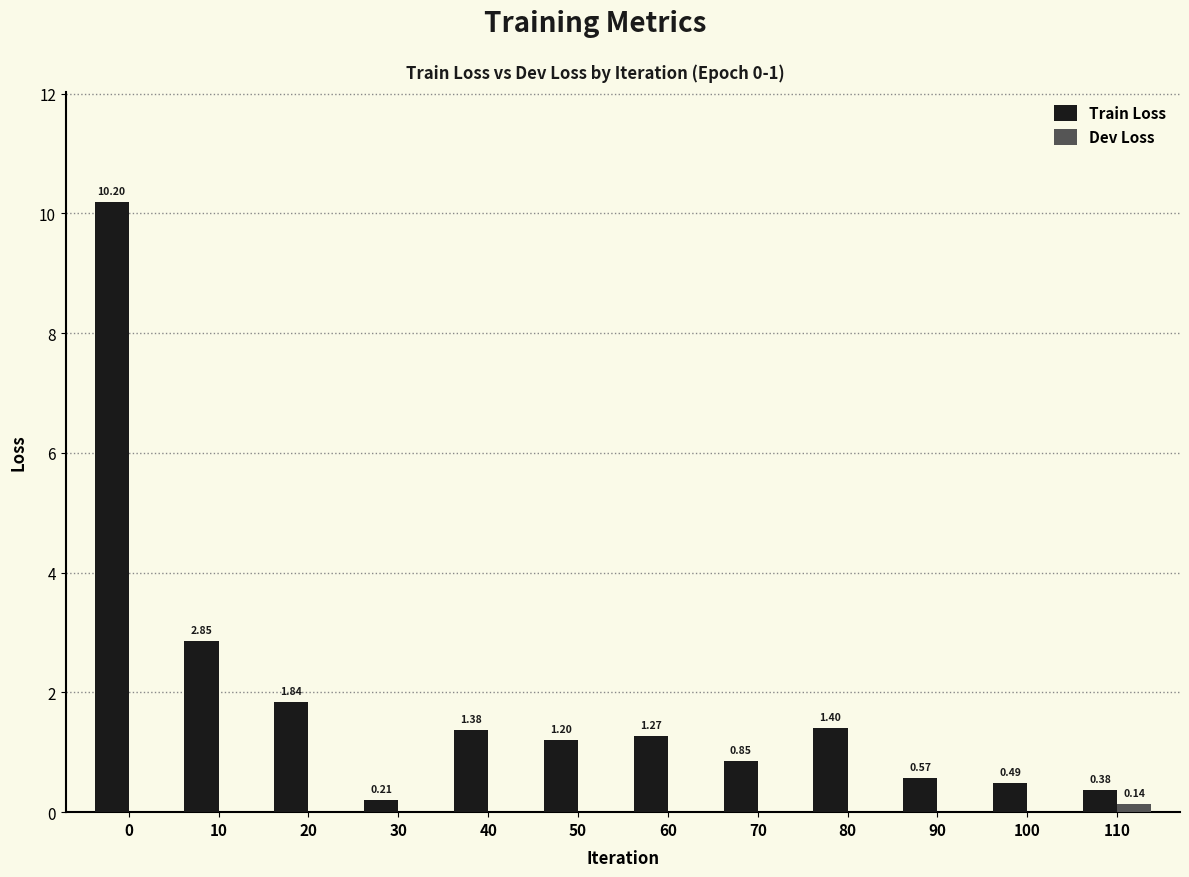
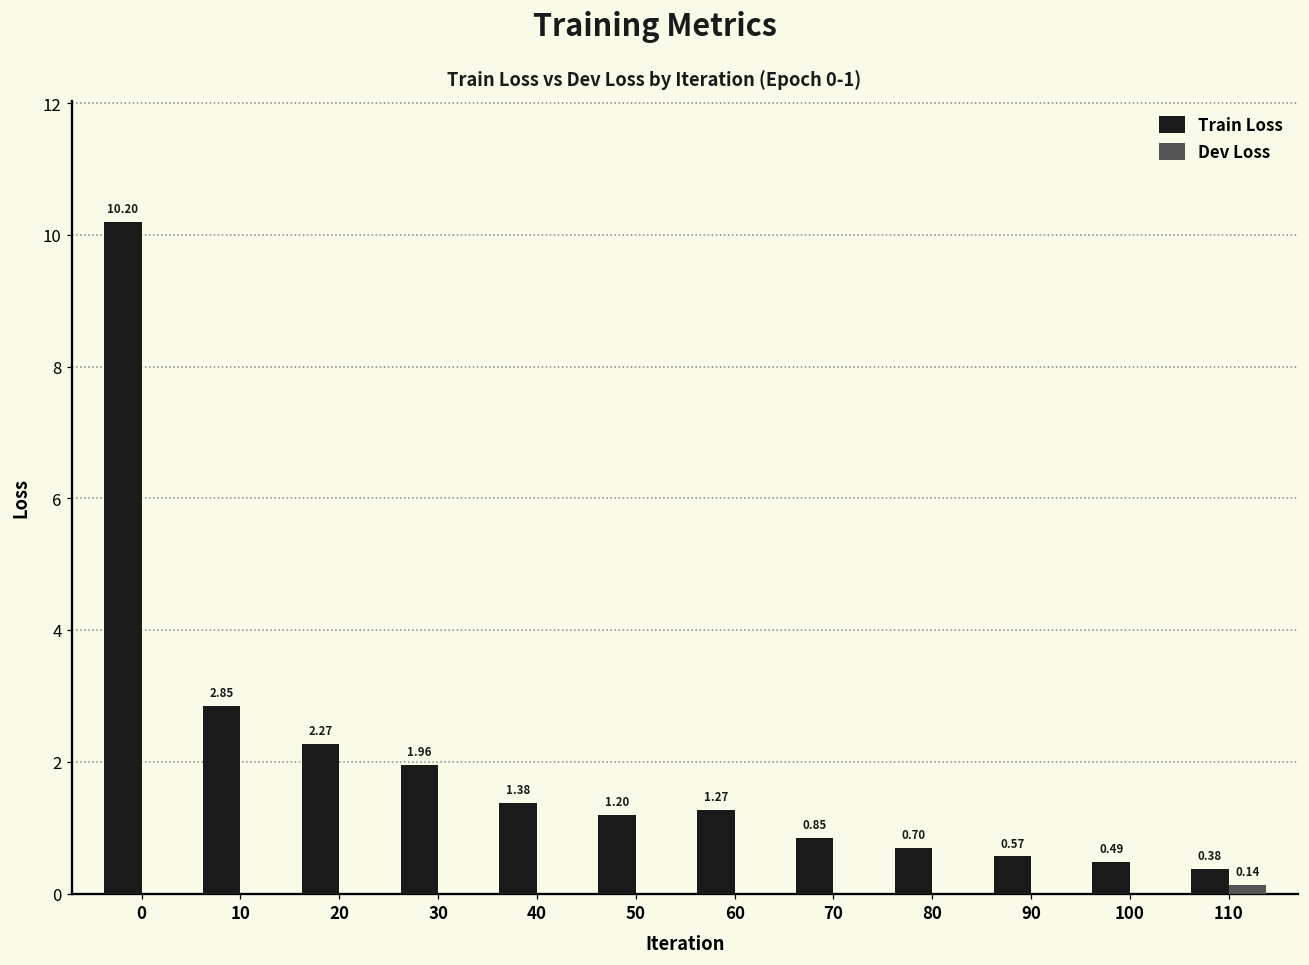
  {
    "Train Loss": {
      "0": 10.20,
      "10": 2.85,
-     "20": 1.84,
-     "30": 0.21,
+     "20": 2.27,
+     "30": 1.96,
      "40": 1.38,
      "50": 1.20,
      "60": 1.27,
      "70": 0.85,
-     "80": 1.40,
+     "80": 0.70,
      "90": 0.57,
      "100": 0.49,
      "110": 0.38
    },
    "Dev Loss": {
      "110": 0.14
    }
  }
